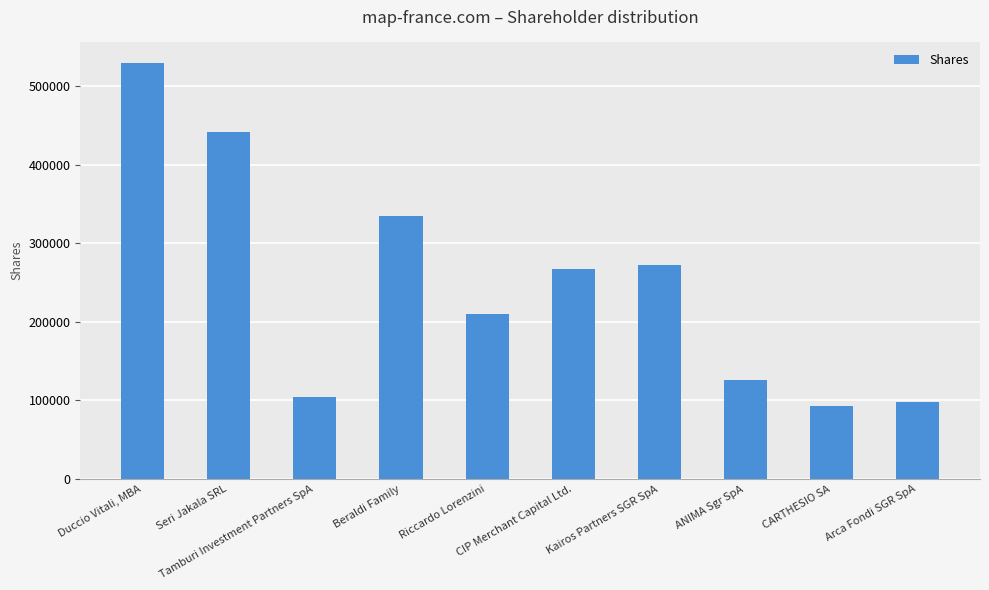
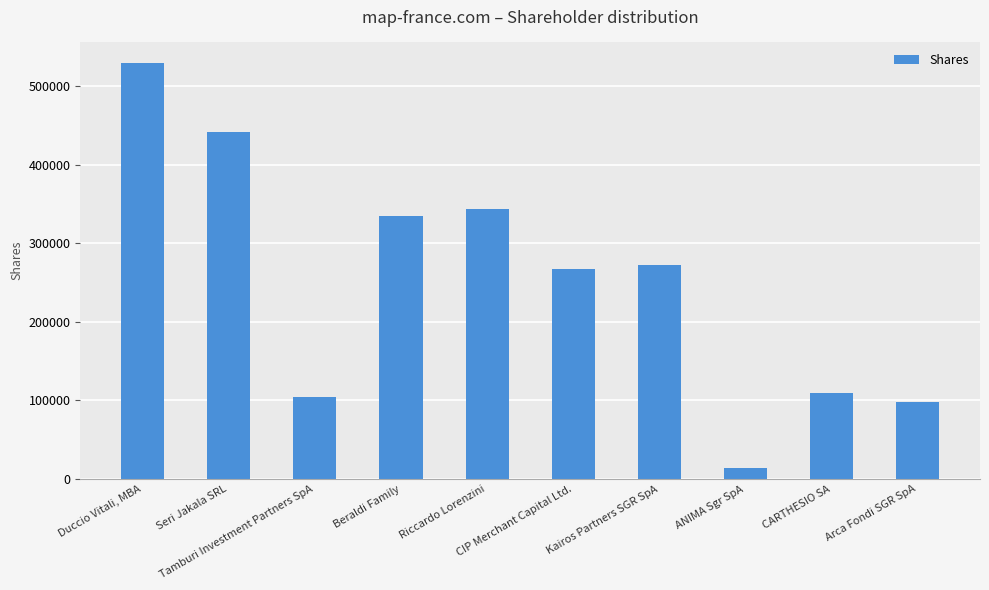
  {
    "Duccio Vitali, MBA": 530000,
    "Seri Jakala SRL": 440000,
    "Tamburi Investment Partners SpA": 100000,
    "Beraldi Family": 340000,
-   "Riccardo Lorenzini": 210000,
+   "Riccardo Lorenzini": 340000,
    "CIP Merchant Capital Ltd.": 270000,
    "Kairos Partners SGR SpA": 270000,
-   "ANIMA Sgr SpA": 130000,
-   "CARTHESIO SA": 90000,
+   "ANIMA Sgr SpA": 10000,
+   "CARTHESIO SA": 110000,
    "Arca Fondi SGR SpA": 100000
  }
